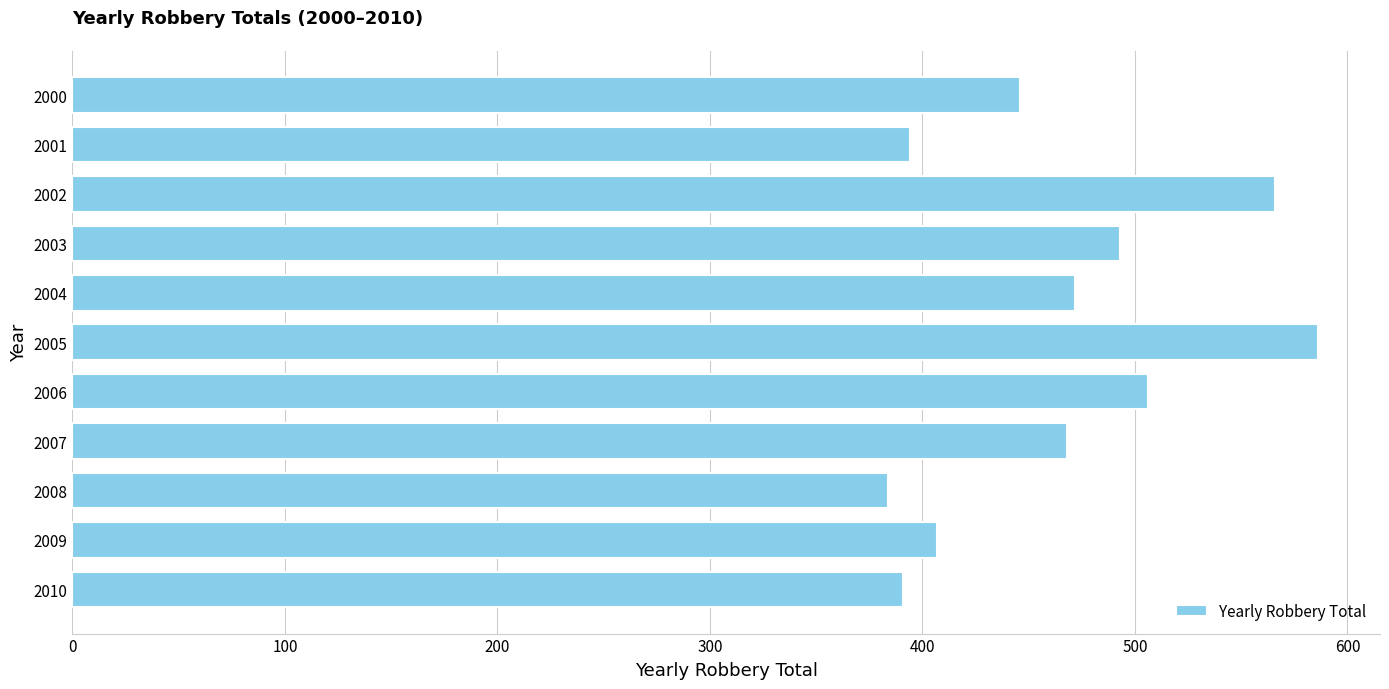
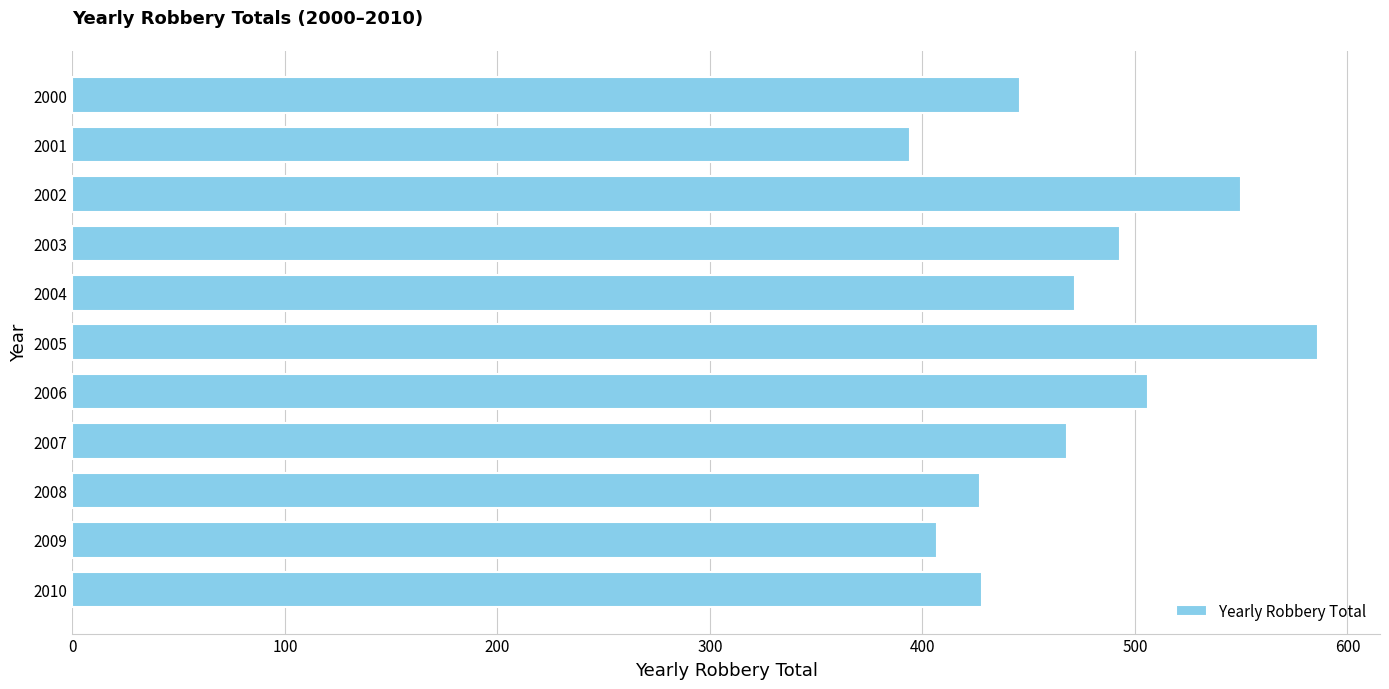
  {
    "2000": 446,
    "2001": 394,
-   "2002": 566,
+   "2002": 550,
    "2003": 493,
    "2004": 472,
    "2005": 586,
    "2006": 506,
    "2007": 468,
-   "2008": 384,
+   "2008": 427,
    "2009": 407,
-   "2010": 391
+   "2010": 428
  }
